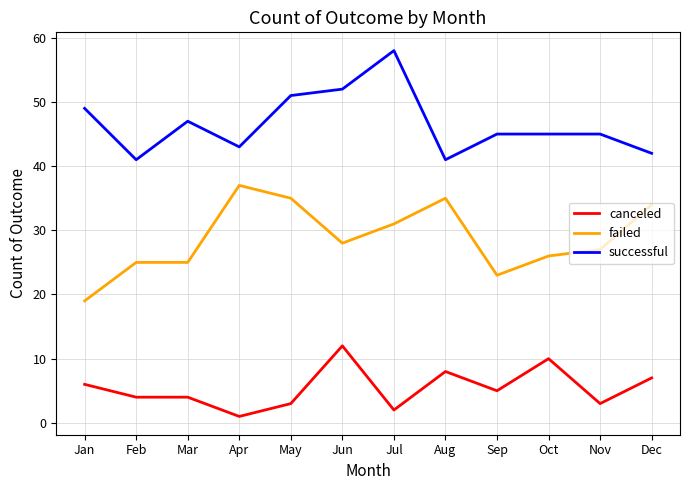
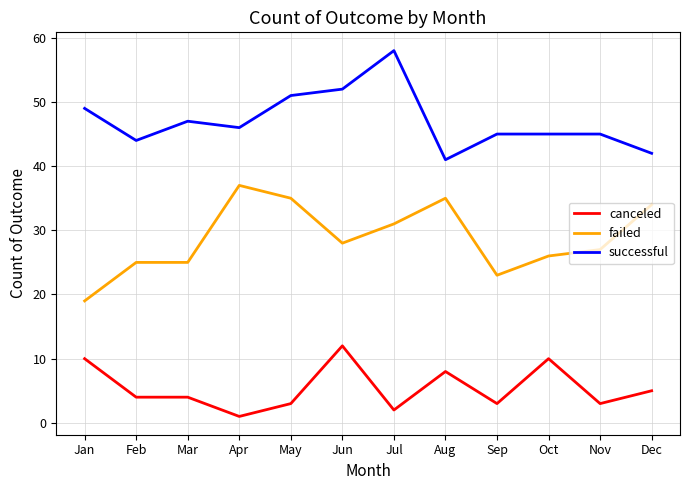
  {
    "canceled": {
-     "Jan": 6,
+     "Jan": 10,
      "Feb": 4,
      "Mar": 4,
      "Apr": 1,
      "May": 3,
      "Jun": 12,
      "Jul": 2,
      "Aug": 8,
-     "Sep": 5,
+     "Sep": 3,
      "Oct": 10,
      "Nov": 3,
-     "Dec": 7
+     "Dec": 5
    },
    "failed": {
      "Jan": 19,
      "Feb": 25,
      "Mar": 25,
      "Apr": 37,
      "May": 35,
      "Jun": 28,
      "Jul": 31,
      "Aug": 35,
      "Sep": 23,
      "Oct": 26
    },
    "successful": {
      "Jan": 49,
-     "Feb": 41,
+     "Feb": 44,
      "Mar": 47,
-     "Apr": 43,
+     "Apr": 46,
      "May": 51,
      "Jun": 52,
      "Jul": 58,
      "Aug": 41,
      "Sep": 45,
      "Oct": 45,
      "Nov": 45,
      "Dec": 42
    }
  }
